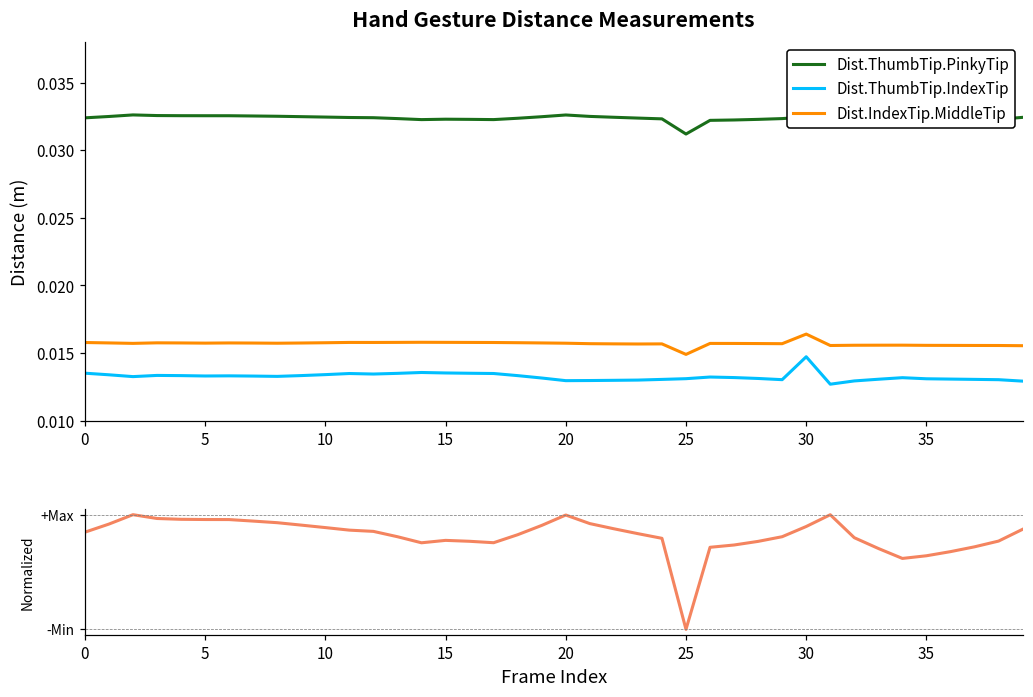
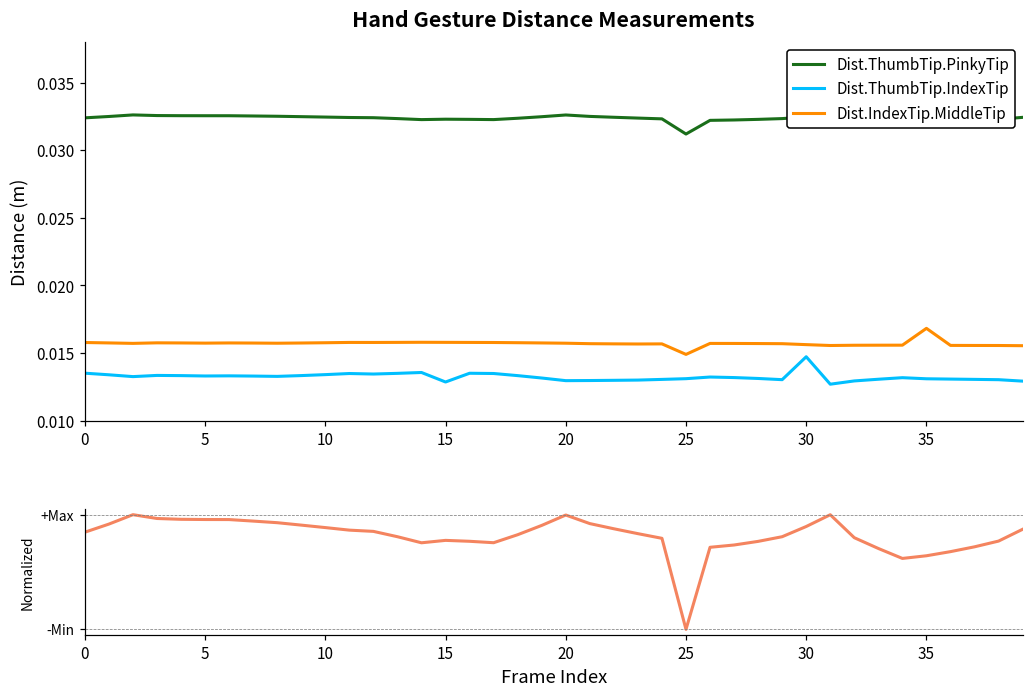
  {
    "Hand Gesture Distance Measurements": {
      "Dist.ThumbTip.PinkyTip": {
        "0": 0.0324,
        "5": 0.0326,
        "10": 0.0325,
        "15": 0.0323,
        "20": 0.0326,
        "25": 0.0312
      },
      "Dist.ThumbTip.IndexTip": {
        "0": 0.0135,
        "5": 0.0133,
        "10": 0.0134,
-       "15": 0.0135,
+       "15": 0.0129,
        "20": 0.0130,
        "25": 0.0131,
        "30": 0.0147,
        "35": 0.0131
      },
      "Dist.IndexTip.MiddleTip": {
        "0": 0.0158,
        "5": 0.0157,
        "10": 0.0158,
        "15": 0.0158,
        "20": 0.0157,
        "25": 0.0149,
-       "30": 0.0164,
-       "35": 0.0156
+       "30": 0.0156,
+       "35": 0.0168
      }
    }
  }
